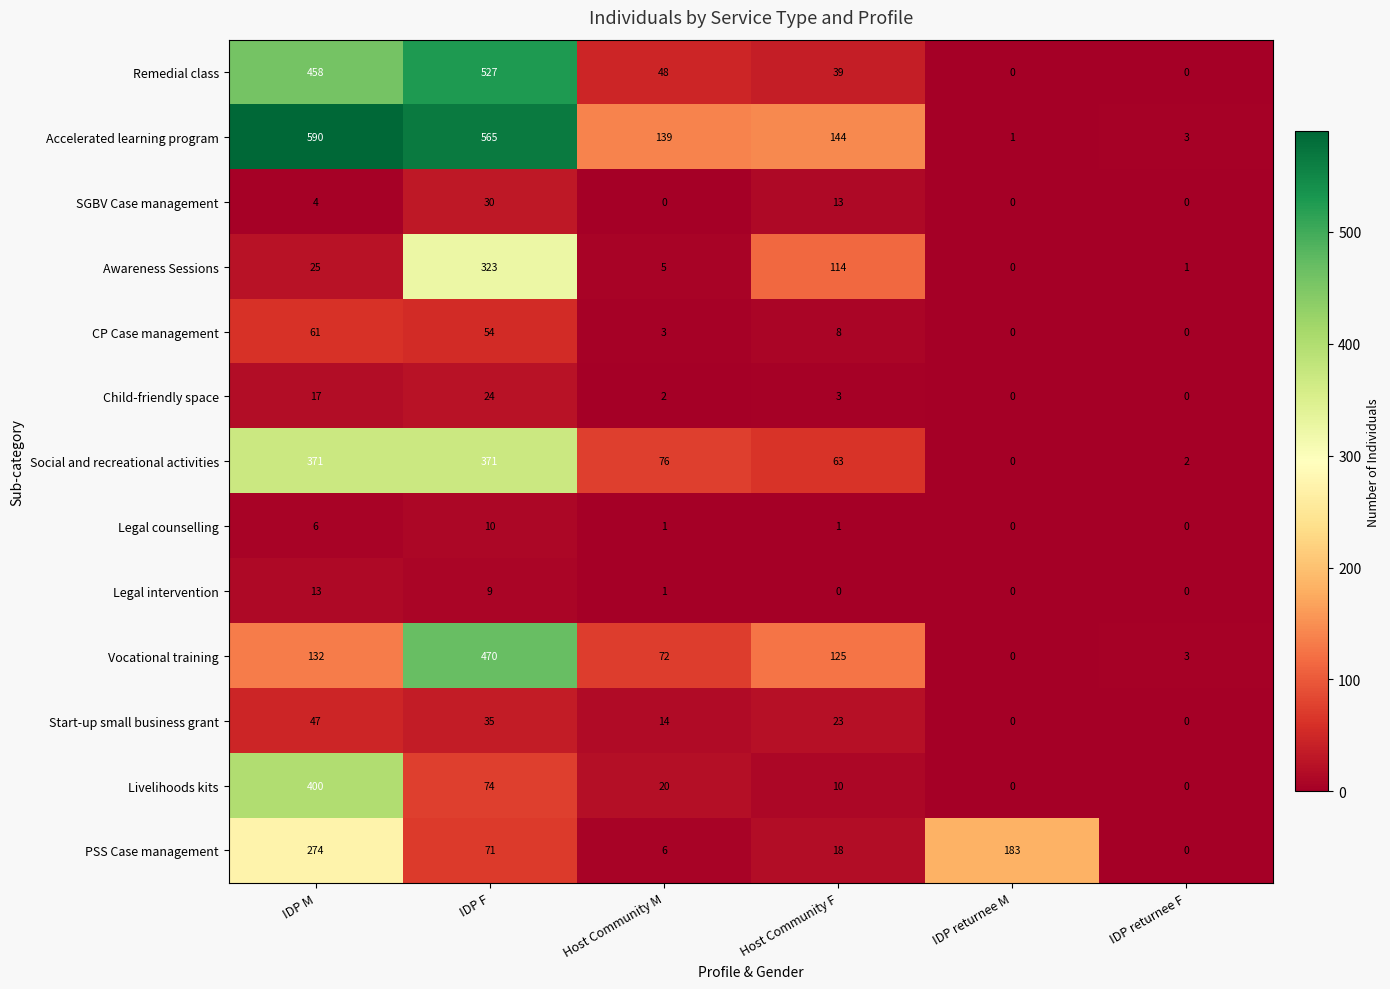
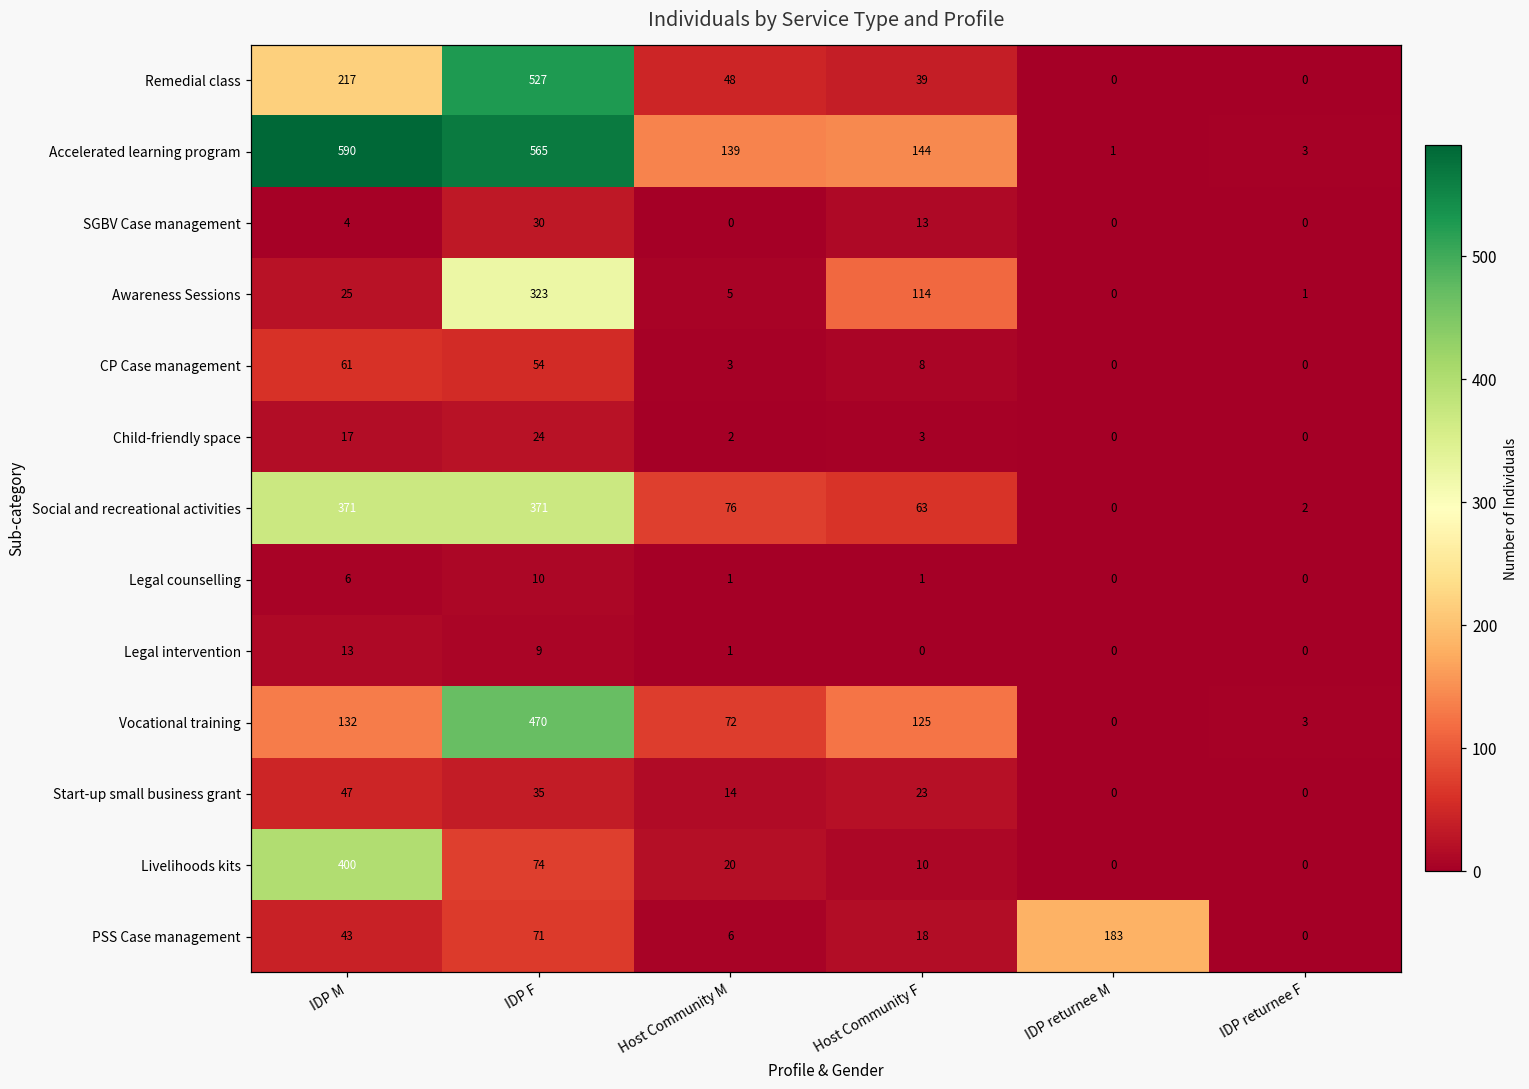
  {
    "Remedial class": {
-     "IDP M": 458,
+     "IDP M": 217,
      "IDP F": 527,
      "Host Community M": 48,
      "Host Community F": 39,
      "IDP returnee M": 0,
      "IDP returnee F": 0
    },
    "Accelerated learning program": {
      "IDP M": 590,
      "IDP F": 565,
      "Host Community M": 139,
      "Host Community F": 144,
      "IDP returnee M": 1,
      "IDP returnee F": 3
    },
    "SGBV Case management": {
      "IDP M": 4,
      "IDP F": 30,
      "Host Community M": 0,
      "Host Community F": 13,
      "IDP returnee M": 0,
      "IDP returnee F": 0
    },
    "Awareness Sessions": {
      "IDP M": 25,
      "IDP F": 323,
      "Host Community M": 5,
      "Host Community F": 114,
      "IDP returnee M": 0,
      "IDP returnee F": 1
    },
    "CP Case management": {
      "IDP M": 61,
      "IDP F": 54,
      "Host Community M": 3,
      "Host Community F": 8,
      "IDP returnee M": 0,
      "IDP returnee F": 0
    },
    "Child-friendly space": {
      "IDP M": 17,
      "IDP F": 24,
      "Host Community M": 2,
      "Host Community F": 3,
      "IDP returnee M": 0,
      "IDP returnee F": 0
    },
    "Social and recreational activities": {
      "IDP M": 371,
      "IDP F": 371,
      "Host Community M": 76,
      "Host Community F": 63,
      "IDP returnee M": 0,
      "IDP returnee F": 2
    },
    "Legal counselling": {
      "IDP M": 6,
      "IDP F": 10,
      "Host Community M": 1,
      "Host Community F": 1,
      "IDP returnee M": 0,
      "IDP returnee F": 0
    },
    "Legal intervention": {
      "IDP M": 13,
      "IDP F": 9,
      "Host Community M": 1,
      "Host Community F": 0,
      "IDP returnee M": 0,
      "IDP returnee F": 0
    },
    "Vocational training": {
      "IDP M": 132,
      "IDP F": 470,
      "Host Community M": 72,
      "Host Community F": 125,
      "IDP returnee M": 0,
      "IDP returnee F": 3
    },
    "Start-up small business grant": {
      "IDP M": 47,
      "IDP F": 35,
      "Host Community M": 14,
      "Host Community F": 23,
      "IDP returnee M": 0,
      "IDP returnee F": 0
    },
    "Livelihoods kits": {
      "IDP M": 400,
      "IDP F": 74,
      "Host Community M": 20,
      "Host Community F": 10,
      "IDP returnee M": 0,
      "IDP returnee F": 0
    },
    "PSS Case management": {
-     "IDP M": 274,
+     "IDP M": 43,
      "IDP F": 71,
      "Host Community M": 6,
      "Host Community F": 18,
      "IDP returnee M": 183,
      "IDP returnee F": 0
    }
  }
